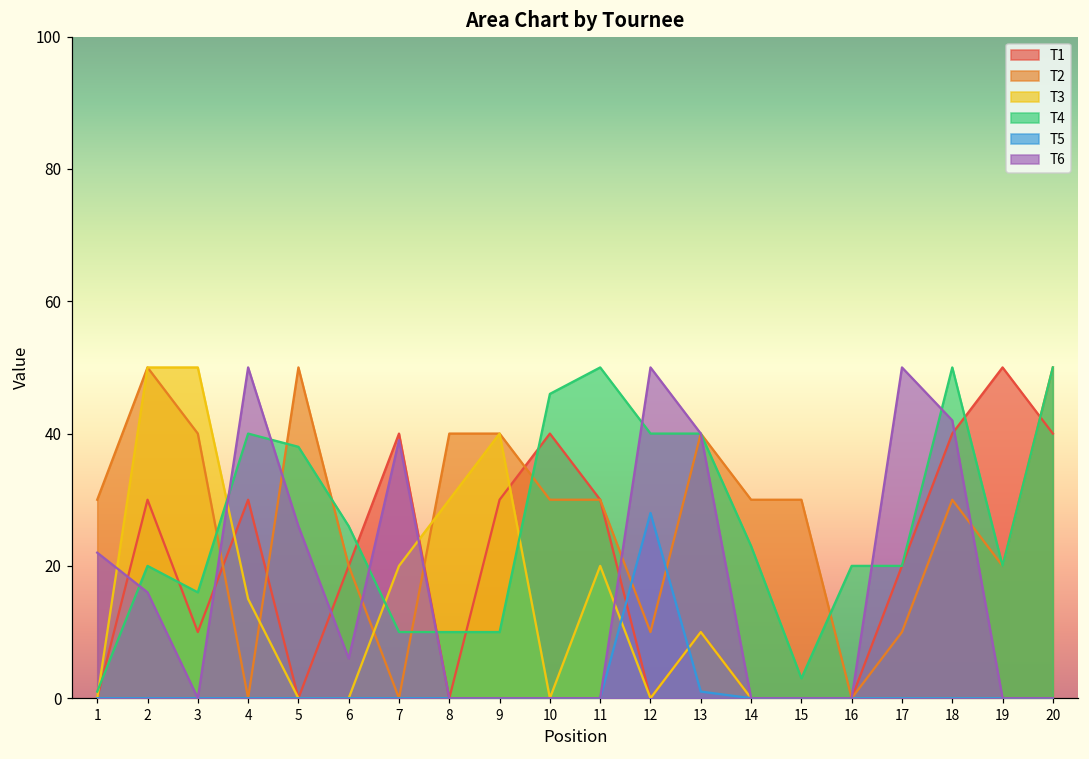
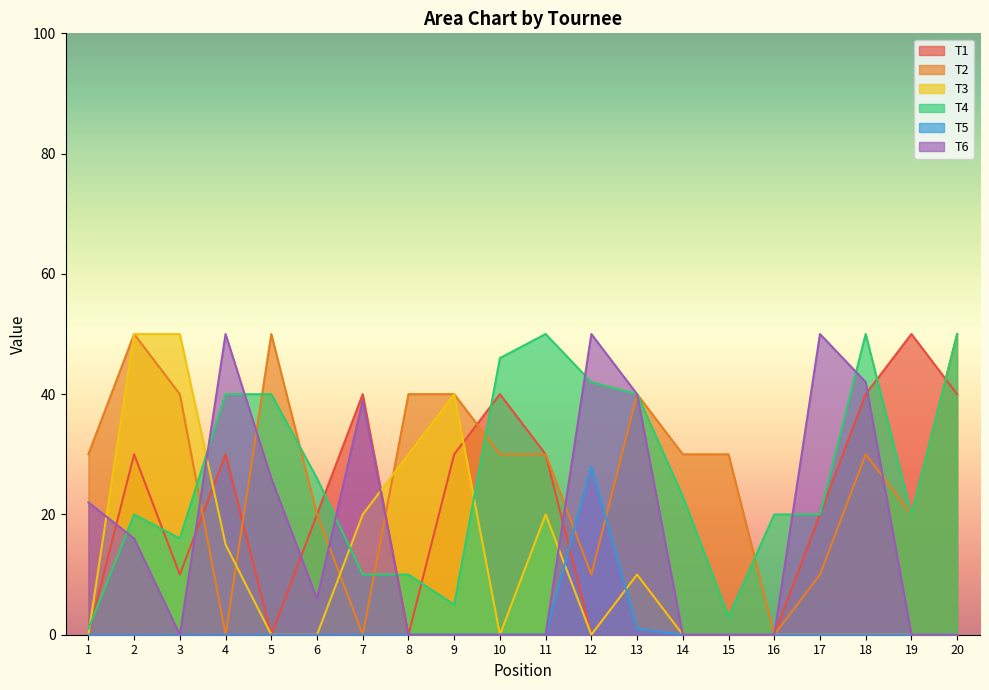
  {
    "T3": {
      "3": 50,
      "4": 15,
      "7": 20,
      "8": 30,
      "11": 20
    },
    "T4": {
      "1": 1,
      "2": 20,
      "3": 16,
      "4": 40,
-     "5": 38,
+     "5": 40,
      "6": 26,
      "7": 10,
      "8": 10,
-     "9": 10,
+     "9": 5,
      "10": 46,
      "11": 50,
-     "12": 40,
+     "12": 42,
      "14": 23,
      "15": 3,
      "16": 20,
      "18": 50
    },
    "T5": {
      "2": 0,
      "12": 28,
      "13": 1
    },
    "T6": {
      "1": 22,
      "2": 16,
      "4": 50,
      "5": 26,
      "6": 6,
      "7": 39,
      "12": 50,
      "17": 50,
      "18": 42
    }
  }
